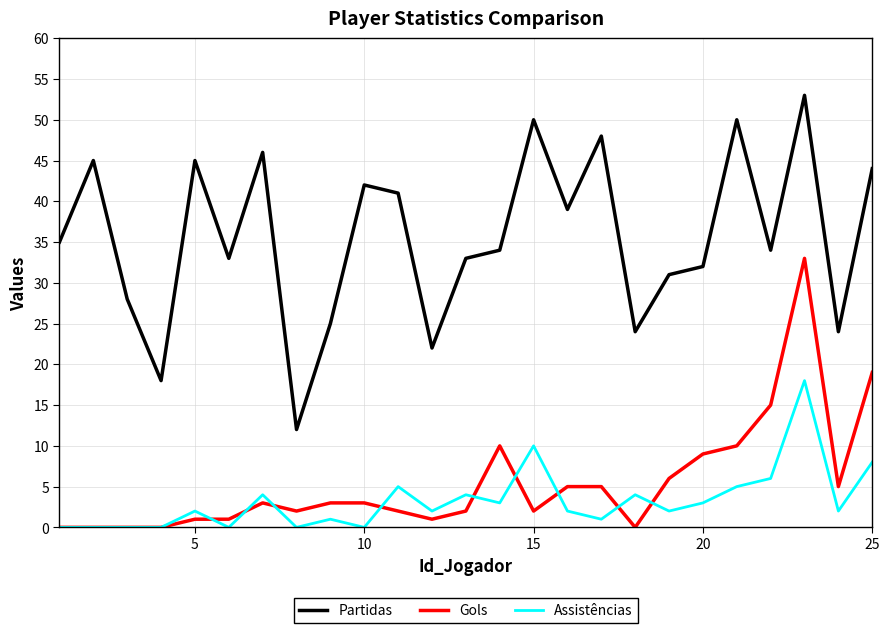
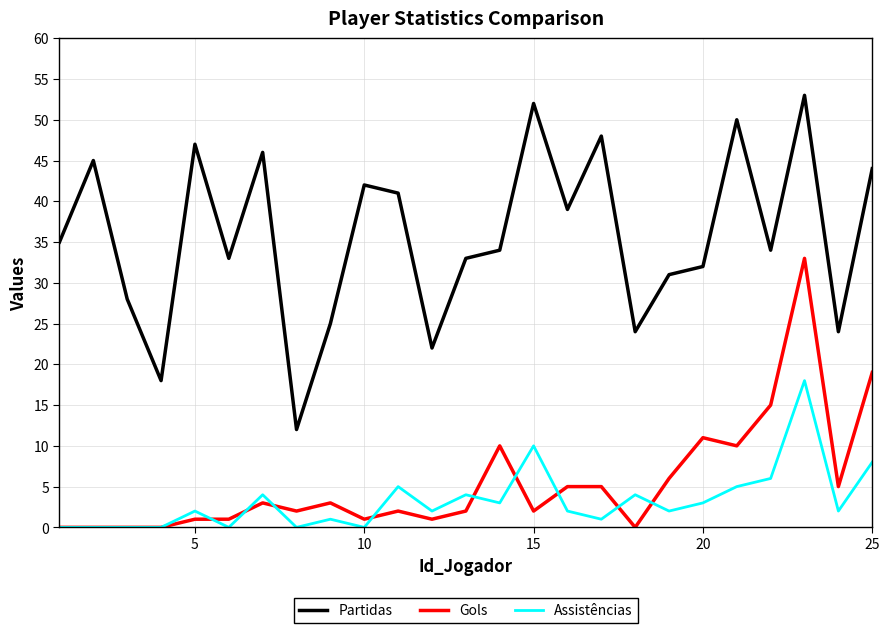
  {
    "Partidas": {
-     "5": 45,
+     "5": 47,
      "10": 42,
-     "15": 50,
+     "15": 52,
      "20": 32,
      "25": 44
    },
    "Gols": {
      "5": 1,
-     "10": 3,
+     "10": 1,
      "15": 2,
-     "20": 9,
+     "20": 11,
      "25": 19
    },
    "Assistências": {
      "5": 2,
      "10": 0,
      "15": 10,
      "20": 3,
      "25": 8
    }
  }
